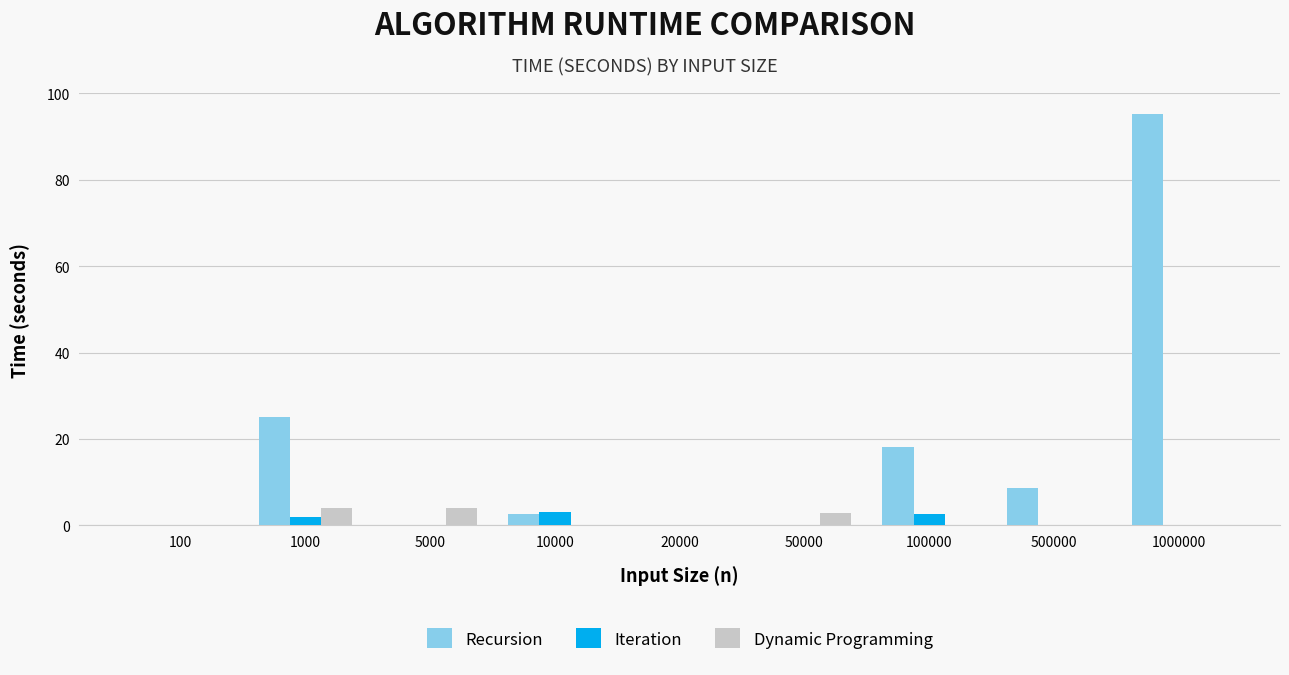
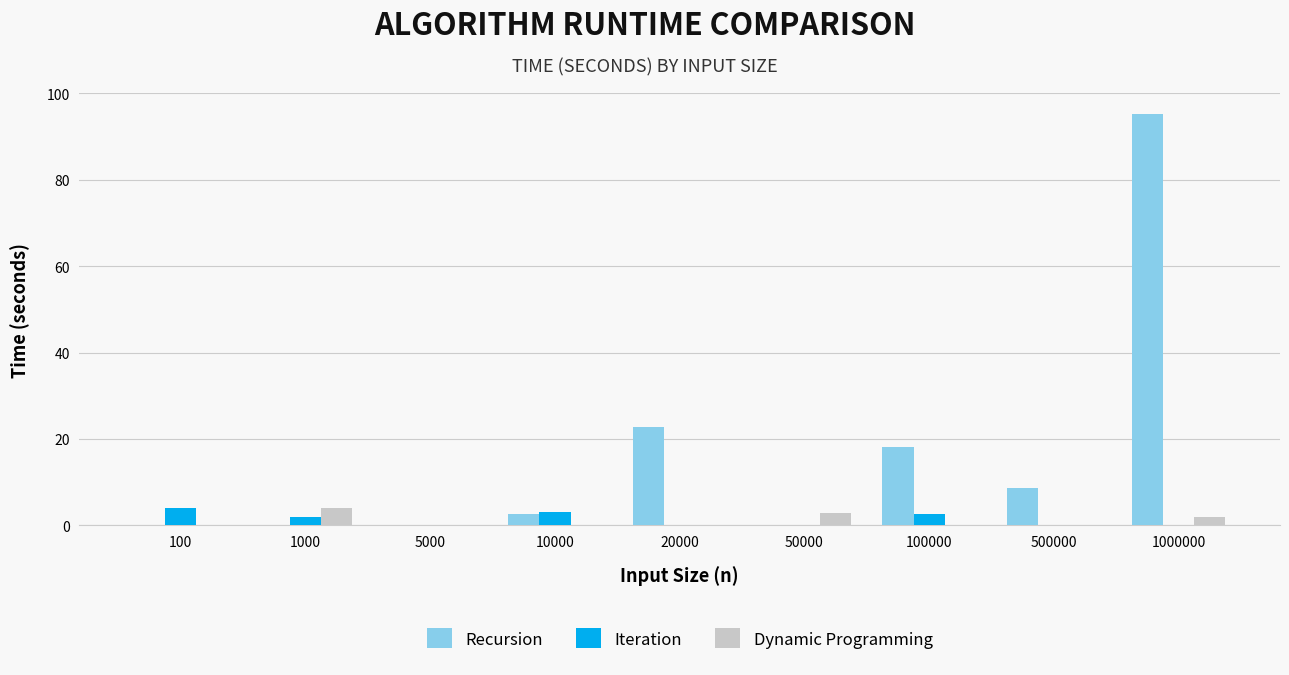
  {
    "Recursion": {
-     "1000": 25,
+     "1000": 0,
      "10000": 3,
-     "20000": 0,
+     "20000": 23,
      "100000": 18,
      "500000": 9,
      "1000000": 95
    },
    "Iteration": {
-     "100": 0,
+     "100": 4,
      "1000": 2,
      "10000": 3,
      "100000": 3
    },
    "Dynamic Programming": {
      "1000": 4,
-     "5000": 4,
+     "5000": 0,
      "50000": 3,
-     "1000000": 0
+     "1000000": 2
    }
  }
